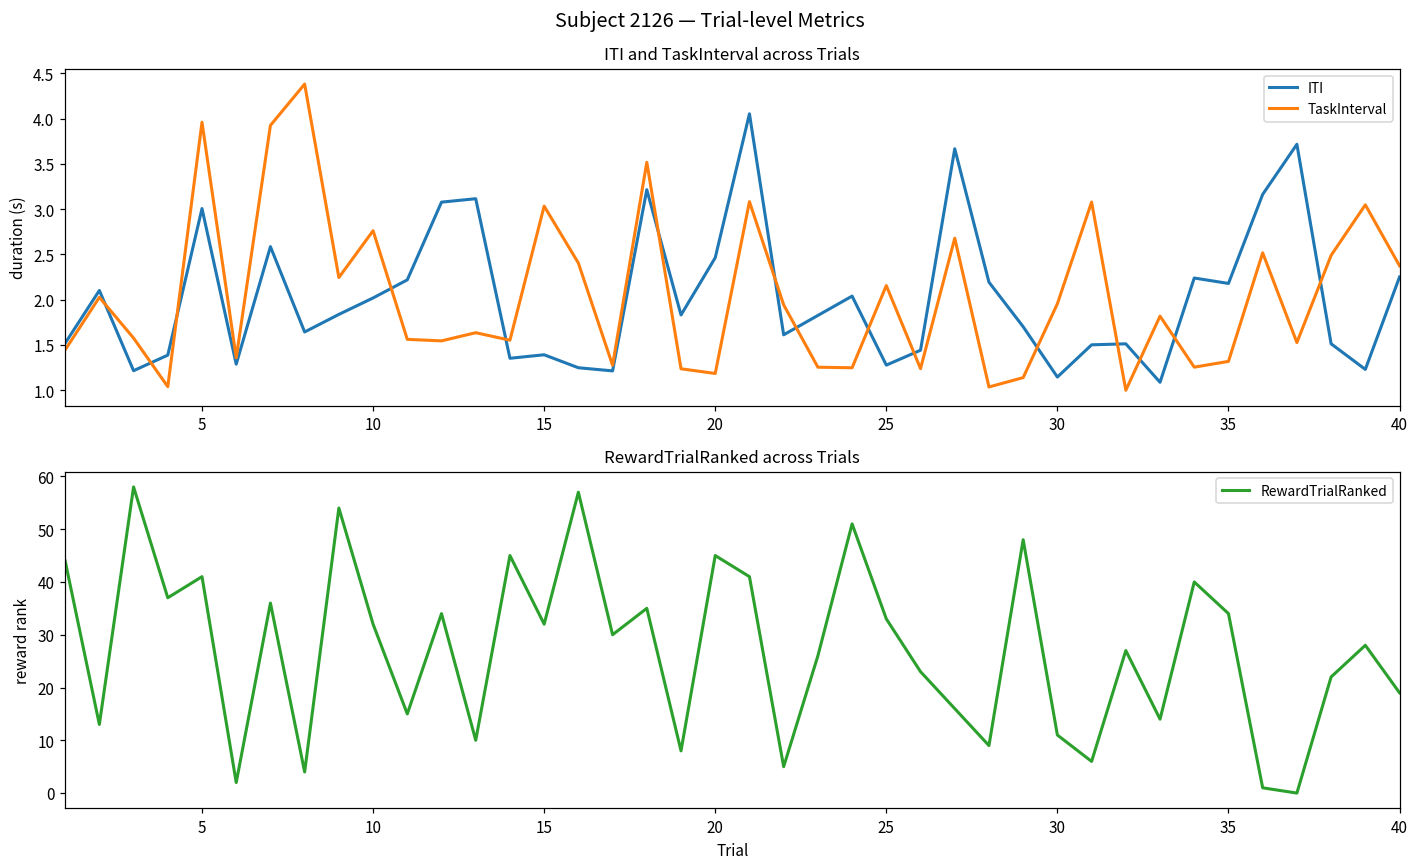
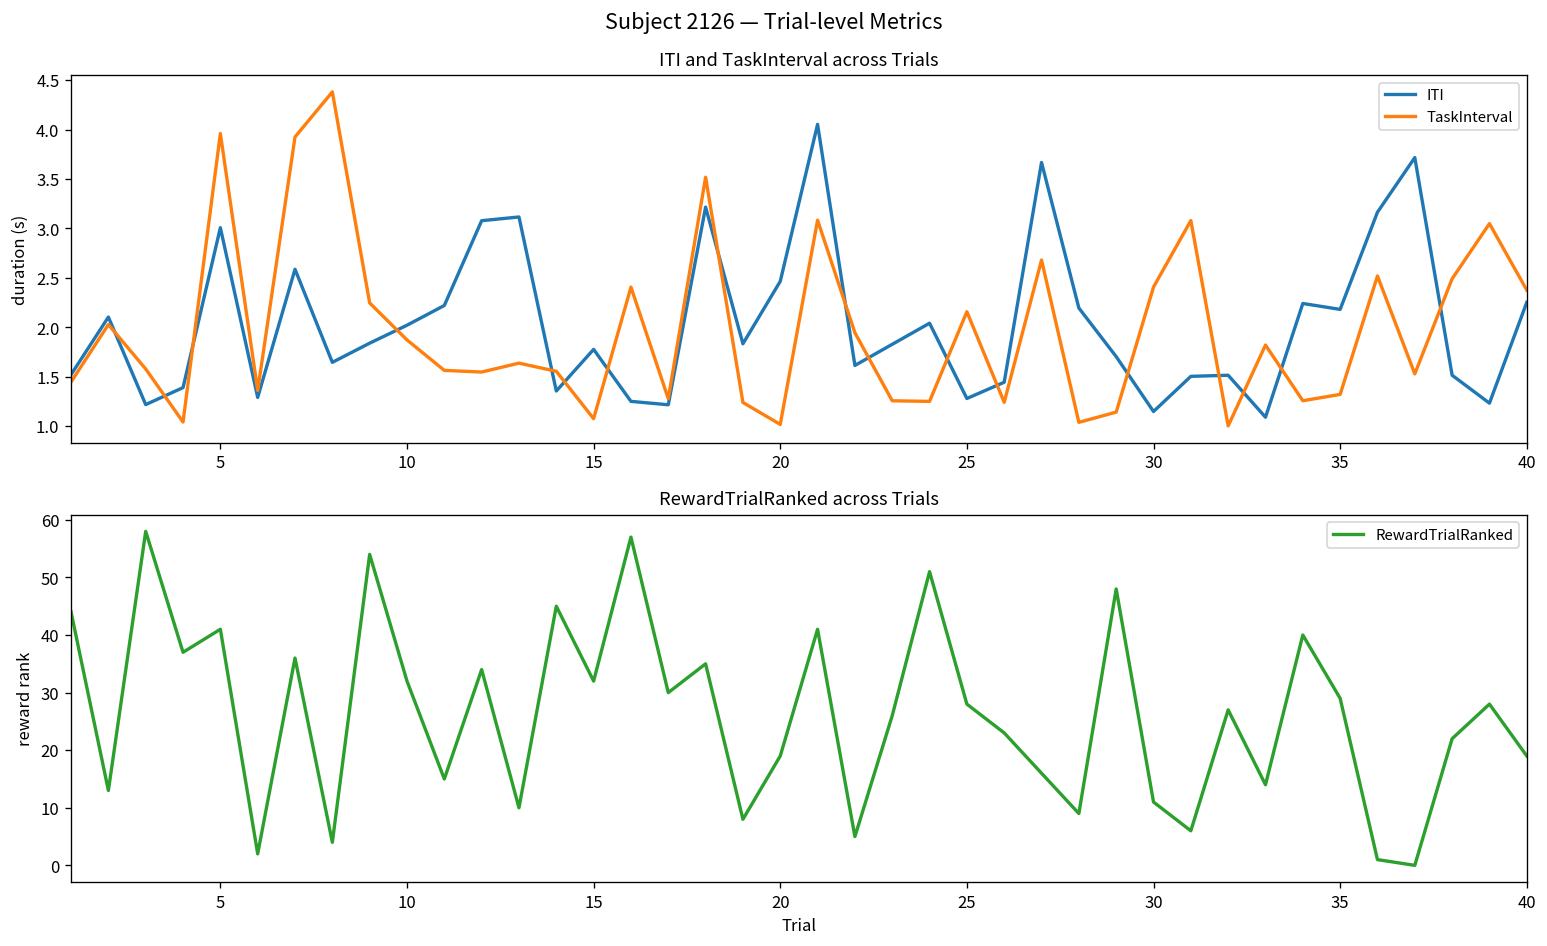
  {
    "ITI and TaskInterval across Trials": {
      "ITI": {
        "5": 3.0,
        "10": 2.0,
-       "15": 1.4,
+       "15": 1.8,
        "20": 2.5,
        "25": 1.3,
        "30": 1.1,
        "35": 2.2,
        "40": 2.3
      },
      "TaskInterval": {
        "5": 4.0,
-       "10": 2.8,
-       "15": 3.0,
-       "20": 1.2,
+       "10": 1.9,
+       "15": 1.1,
+       "20": 1.0,
        "25": 2.2,
-       "30": 2.0,
+       "30": 2.4,
        "35": 1.3,
        "40": 2.4
      }
    },
    "RewardTrialRanked across Trials": {
      "5": 41,
      "10": 32,
      "15": 32,
-     "20": 45,
-     "25": 33,
+     "20": 19,
+     "25": 28,
      "30": 11,
-     "35": 34,
+     "35": 29,
      "40": 19
    }
  }
